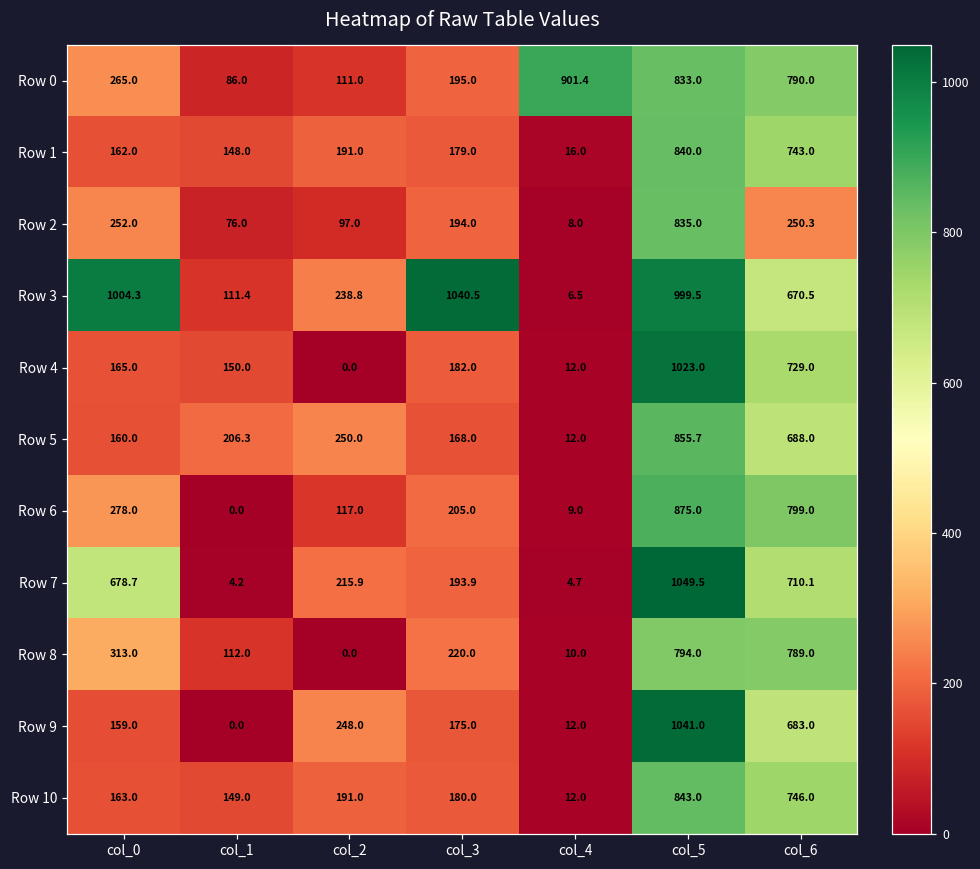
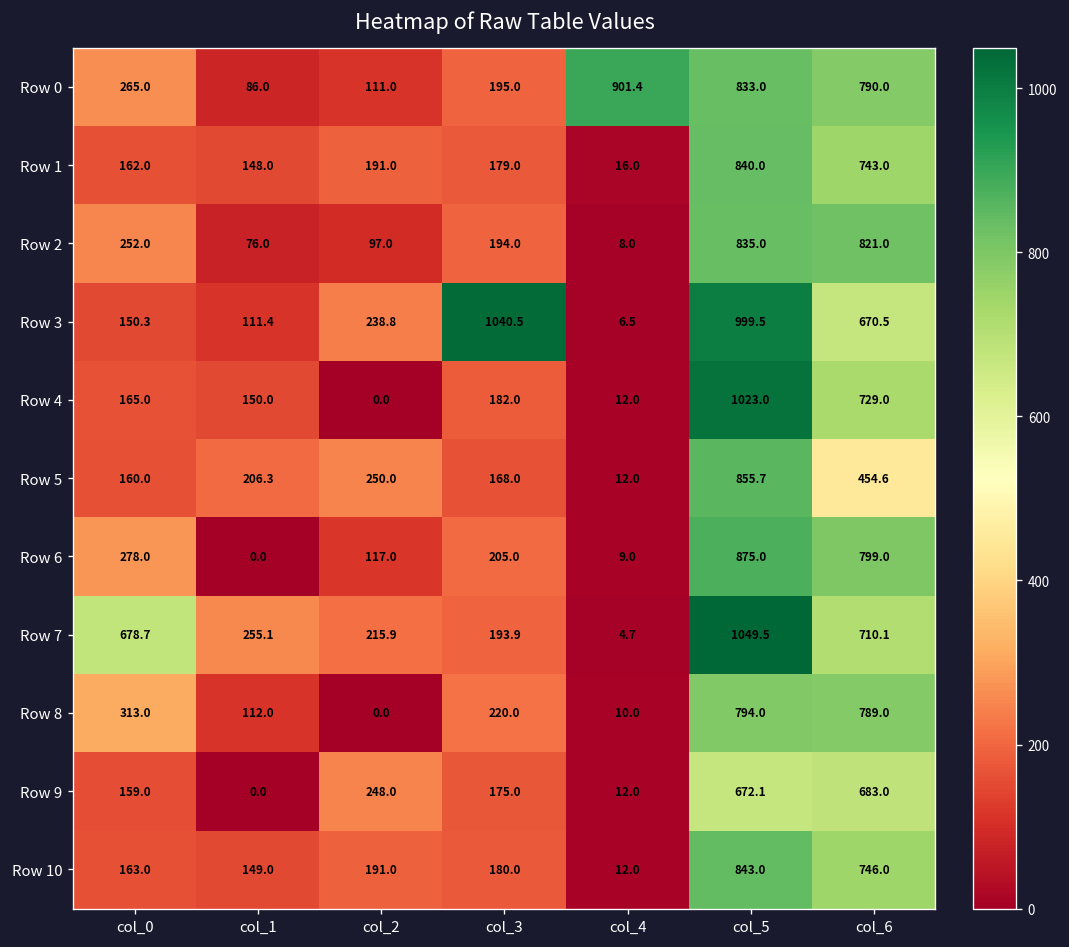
  {
    "Row 0": {
      "col_0": 265.0,
      "col_1": 86.0,
      "col_2": 111.0,
      "col_3": 195.0,
      "col_4": 901.4,
      "col_5": 833.0,
      "col_6": 790.0
    },
    "Row 1": {
      "col_0": 162.0,
      "col_1": 148.0,
      "col_2": 191.0,
      "col_3": 179.0,
      "col_4": 16.0,
      "col_5": 840.0,
      "col_6": 743.0
    },
    "Row 2": {
      "col_0": 252.0,
      "col_1": 76.0,
      "col_2": 97.0,
      "col_3": 194.0,
      "col_4": 8.0,
      "col_5": 835.0,
-     "col_6": 250.3
+     "col_6": 821.0
    },
    "Row 3": {
-     "col_0": 1004.3,
+     "col_0": 150.3,
      "col_1": 111.4,
      "col_2": 238.8,
      "col_3": 1040.5,
      "col_4": 6.5,
      "col_5": 999.5,
      "col_6": 670.5
    },
    "Row 4": {
      "col_0": 165.0,
      "col_1": 150.0,
      "col_2": 0.0,
      "col_3": 182.0,
      "col_4": 12.0,
      "col_5": 1023.0,
      "col_6": 729.0
    },
    "Row 5": {
      "col_0": 160.0,
      "col_1": 206.3,
      "col_2": 250.0,
      "col_3": 168.0,
      "col_4": 12.0,
      "col_5": 855.7,
-     "col_6": 688.0
+     "col_6": 454.6
    },
    "Row 6": {
      "col_0": 278.0,
      "col_1": 0.0,
      "col_2": 117.0,
      "col_3": 205.0,
      "col_4": 9.0,
      "col_5": 875.0,
      "col_6": 799.0
    },
    "Row 7": {
      "col_0": 678.7,
-     "col_1": 4.2,
+     "col_1": 255.1,
      "col_2": 215.9,
      "col_3": 193.9,
      "col_4": 4.7,
      "col_5": 1049.5,
      "col_6": 710.1
    },
    "Row 8": {
      "col_0": 313.0,
      "col_1": 112.0,
      "col_2": 0.0,
      "col_3": 220.0,
      "col_4": 10.0,
      "col_5": 794.0,
      "col_6": 789.0
    },
    "Row 9": {
      "col_0": 159.0,
      "col_1": 0.0,
      "col_2": 248.0,
      "col_3": 175.0,
      "col_4": 12.0,
-     "col_5": 1041.0,
+     "col_5": 672.1,
      "col_6": 683.0
    },
    "Row 10": {
      "col_0": 163.0,
      "col_1": 149.0,
      "col_2": 191.0,
      "col_3": 180.0,
      "col_4": 12.0,
      "col_5": 843.0,
      "col_6": 746.0
    }
  }
